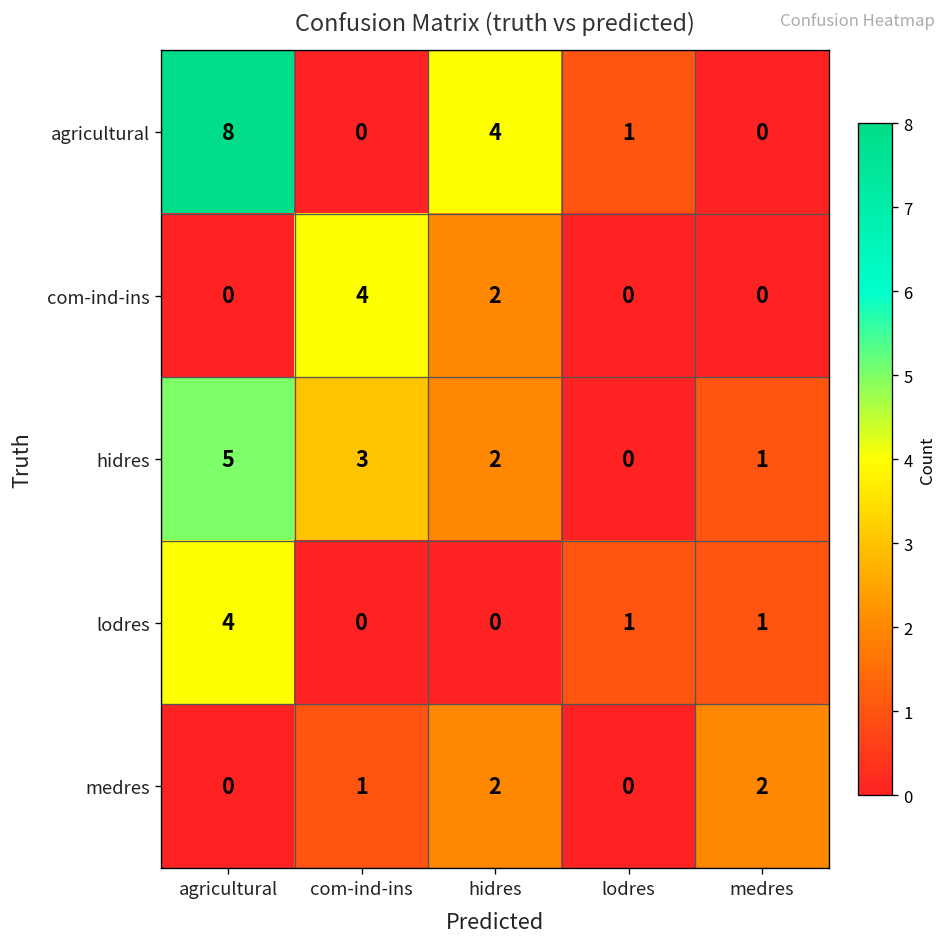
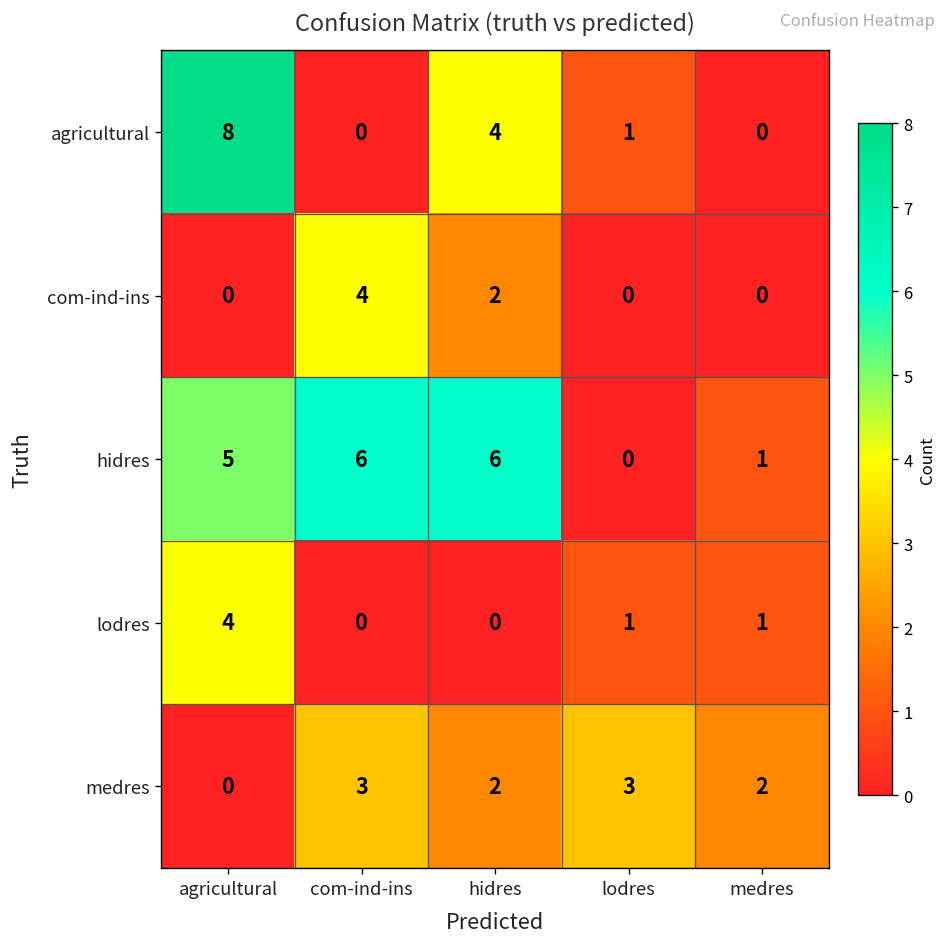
  {
    "agricultural": {
      "agricultural": 8,
      "com-ind-ins": 0,
      "hidres": 4,
      "lodres": 1,
      "medres": 0
    },
    "com-ind-ins": {
      "agricultural": 0,
      "com-ind-ins": 4,
      "hidres": 2,
      "lodres": 0,
      "medres": 0
    },
    "hidres": {
      "agricultural": 5,
-     "com-ind-ins": 3,
-     "hidres": 2,
+     "com-ind-ins": 6,
+     "hidres": 6,
      "lodres": 0,
      "medres": 1
    },
    "lodres": {
      "agricultural": 4,
      "com-ind-ins": 0,
      "hidres": 0,
      "lodres": 1,
      "medres": 1
    },
    "medres": {
      "agricultural": 0,
-     "com-ind-ins": 1,
+     "com-ind-ins": 3,
      "hidres": 2,
-     "lodres": 0,
+     "lodres": 3,
      "medres": 2
    }
  }
